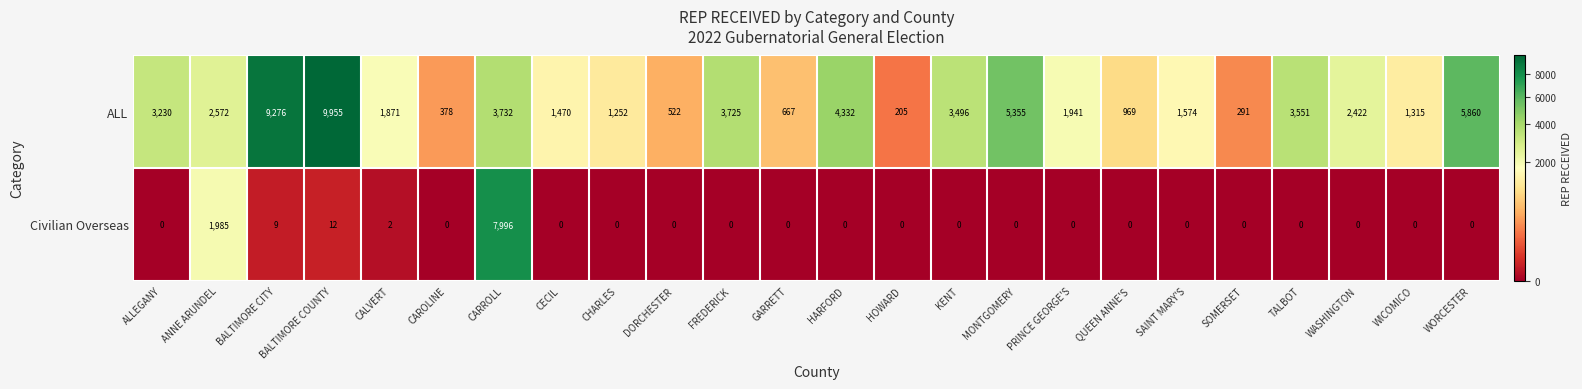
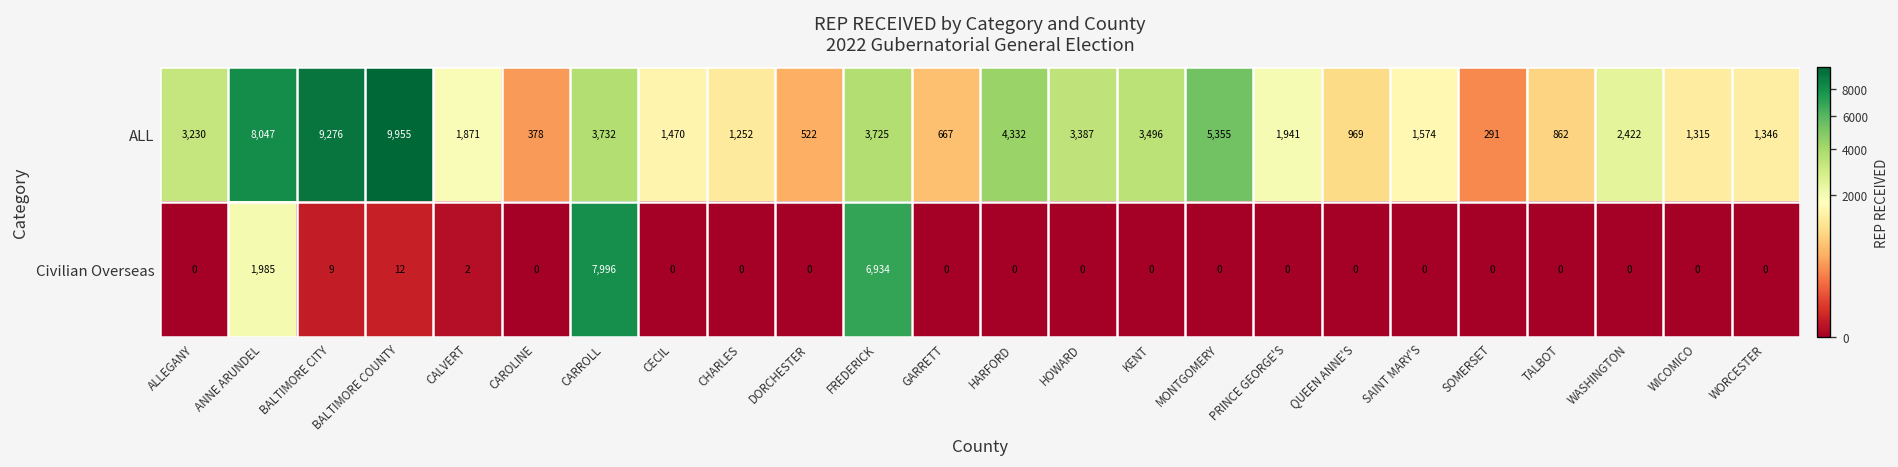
  {
    "ALL": {
      "ALLEGANY": "3,230",
-     "ANNE ARUNDEL": "2,572",
+     "ANNE ARUNDEL": "8,047",
      "BALTIMORE CITY": "9,276",
      "BALTIMORE COUNTY": "9,955",
      "CALVERT": "1,871",
      "CAROLINE": "378",
      "CARROLL": "3,732",
      "CECIL": "1,470",
      "CHARLES": "1,252",
      "DORCHESTER": "522",
      "FREDERICK": "3,725",
      "GARRETT": "667",
      "HARFORD": "4,332",
-     "HOWARD": "205",
+     "HOWARD": "3,387",
      "KENT": "3,496",
      "MONTGOMERY": "5,355",
      "PRINCE GEORGE'S": "1,941",
      "QUEEN ANNE'S": "969",
      "SAINT MARY'S": "1,574",
      "SOMERSET": "291",
-     "TALBOT": "3,551",
+     "TALBOT": "862",
      "WASHINGTON": "2,422",
      "WICOMICO": "1,315",
-     "WORCESTER": "5,860"
+     "WORCESTER": "1,346"
    },
    "Civilian Overseas": {
      "ALLEGANY": "0",
      "ANNE ARUNDEL": "1,985",
      "BALTIMORE CITY": "9",
      "BALTIMORE COUNTY": "12",
      "CALVERT": "2",
      "CAROLINE": "0",
      "CARROLL": "7,996",
      "CECIL": "0",
      "CHARLES": "0",
      "DORCHESTER": "0",
-     "FREDERICK": "0",
+     "FREDERICK": "6,934",
      "GARRETT": "0",
      "HARFORD": "0",
      "HOWARD": "0",
      "KENT": "0",
      "MONTGOMERY": "0",
      "PRINCE GEORGE'S": "0",
      "QUEEN ANNE'S": "0",
      "SAINT MARY'S": "0",
      "SOMERSET": "0",
      "TALBOT": "0",
      "WASHINGTON": "0",
      "WICOMICO": "0",
      "WORCESTER": "0"
    }
  }
